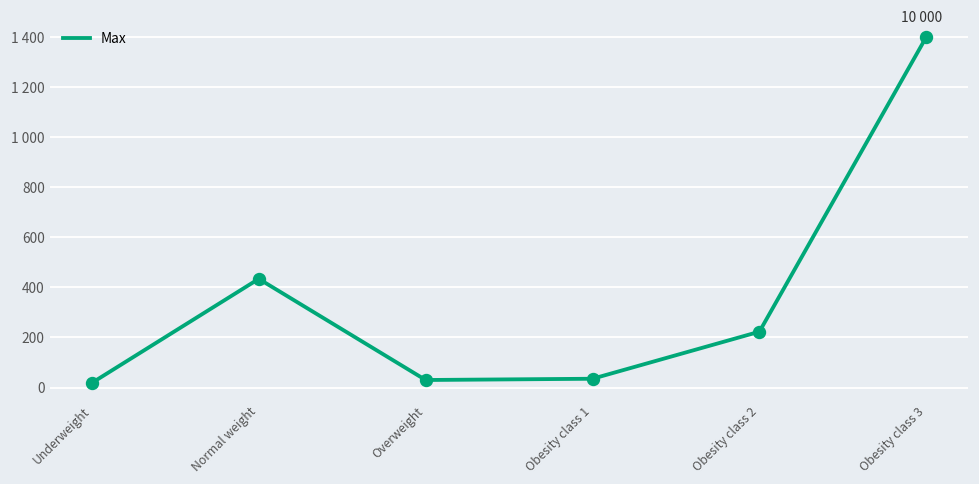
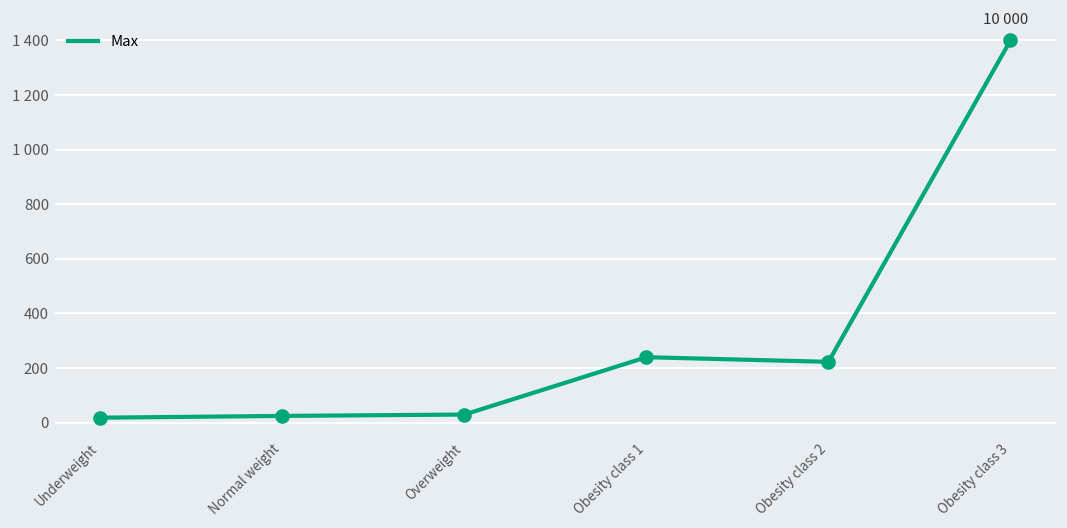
  {
    "Underweight": 20,
-   "Normal weight": 430,
+   "Normal weight": 30,
    "Overweight": 30,
-   "Obesity class 1": 40,
+   "Obesity class 1": 240,
    "Obesity class 2": 220
  }
